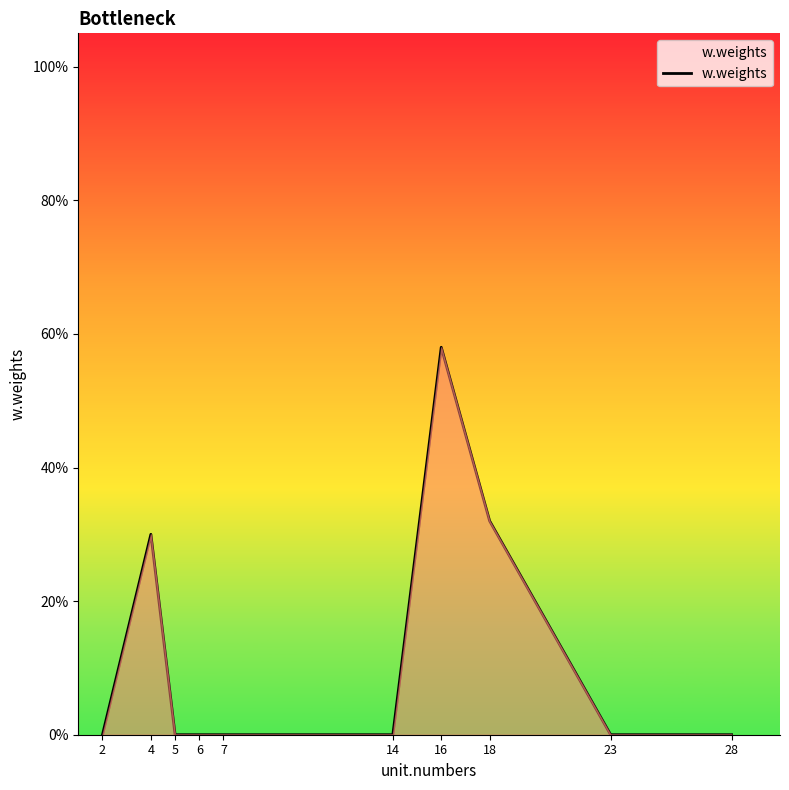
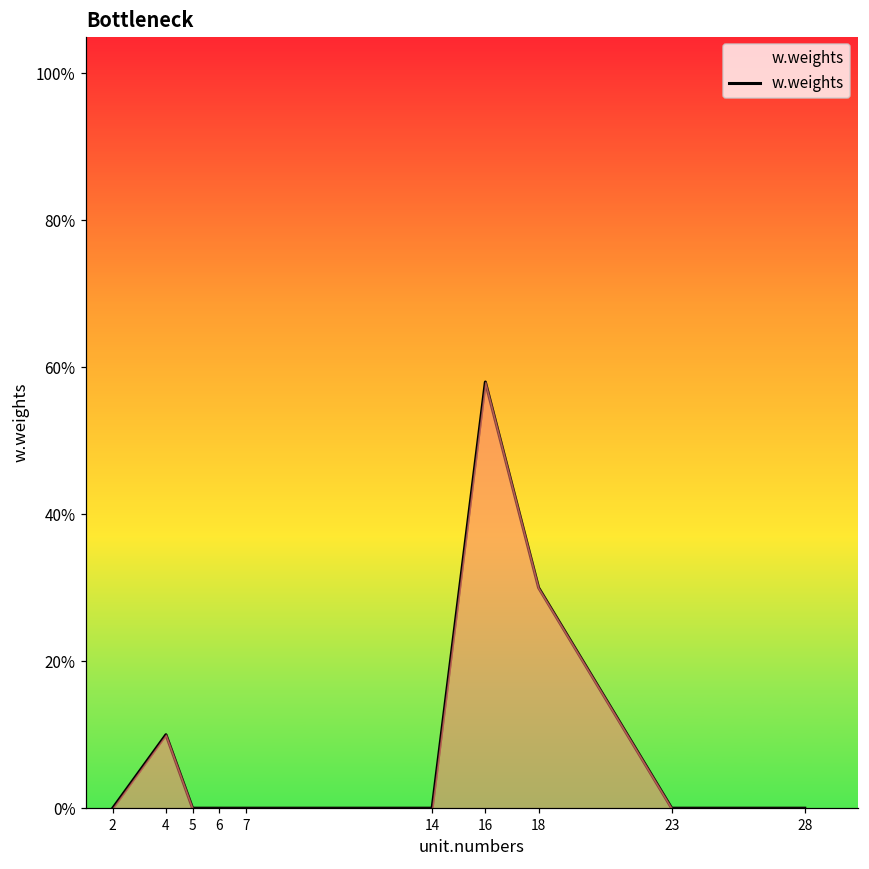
  {
    "2": "0%",
-   "4": "30%",
+   "4": "10%",
    "5": "0%",
    "6": "0%",
    "7": "0%",
    "14": "0%",
    "16": "58%",
-   "18": "32%",
+   "18": "30%",
    "23": "0%",
    "28": "0%"
  }
